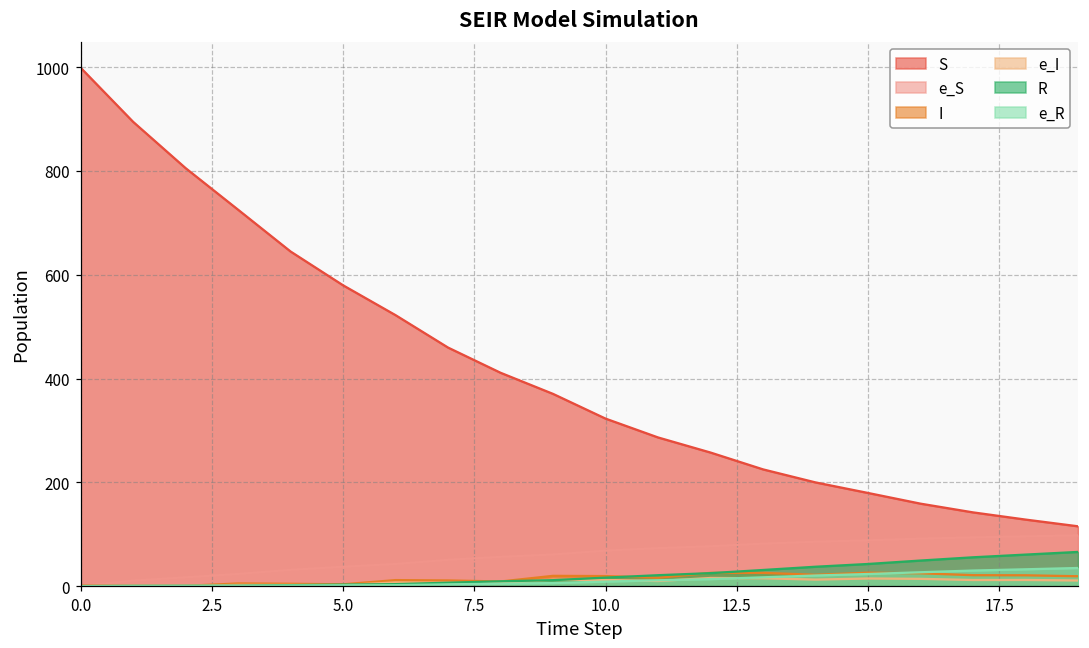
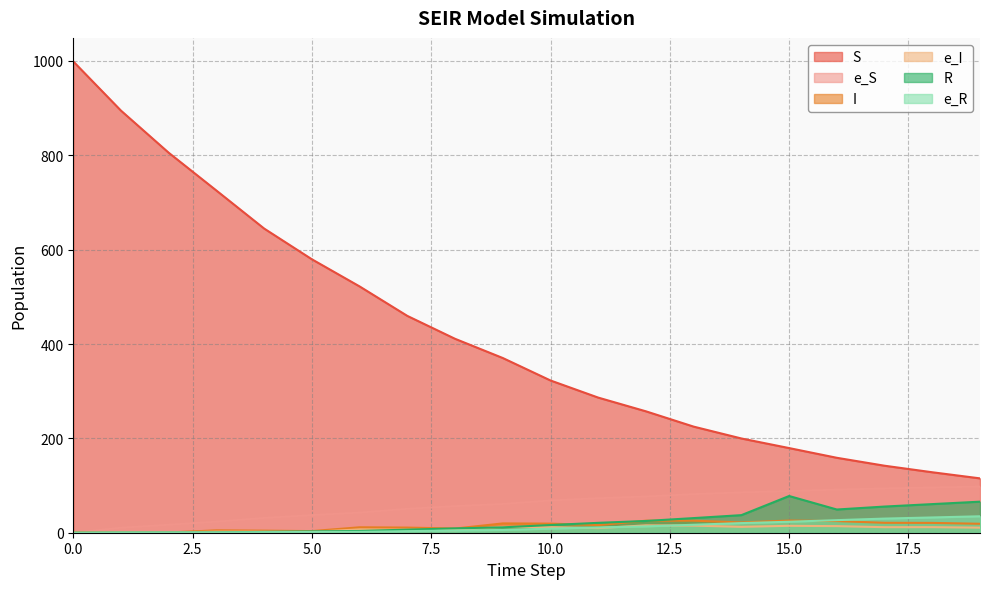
  {
    "R": {
-     "15.0": 40
+     "15.0": 80
    }
  }
